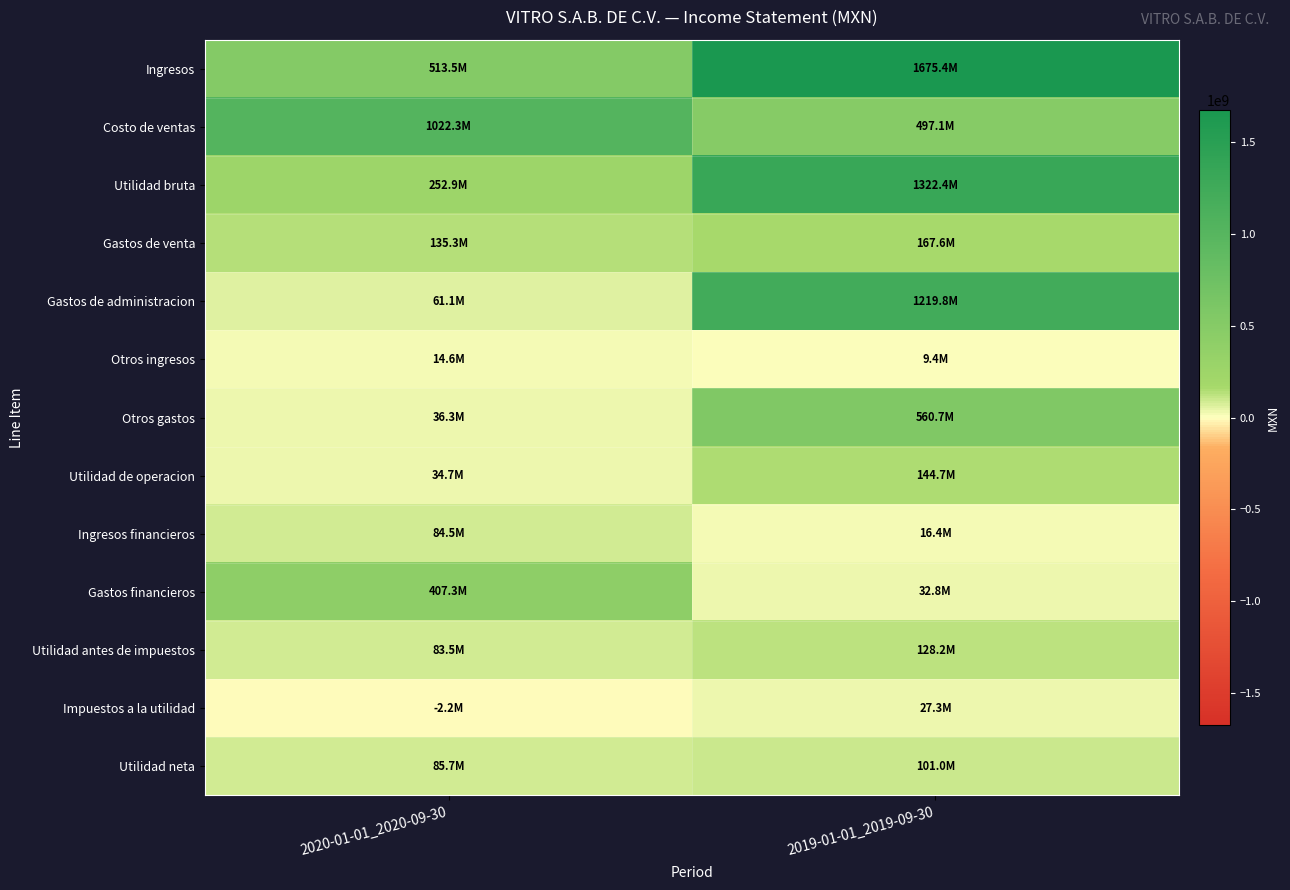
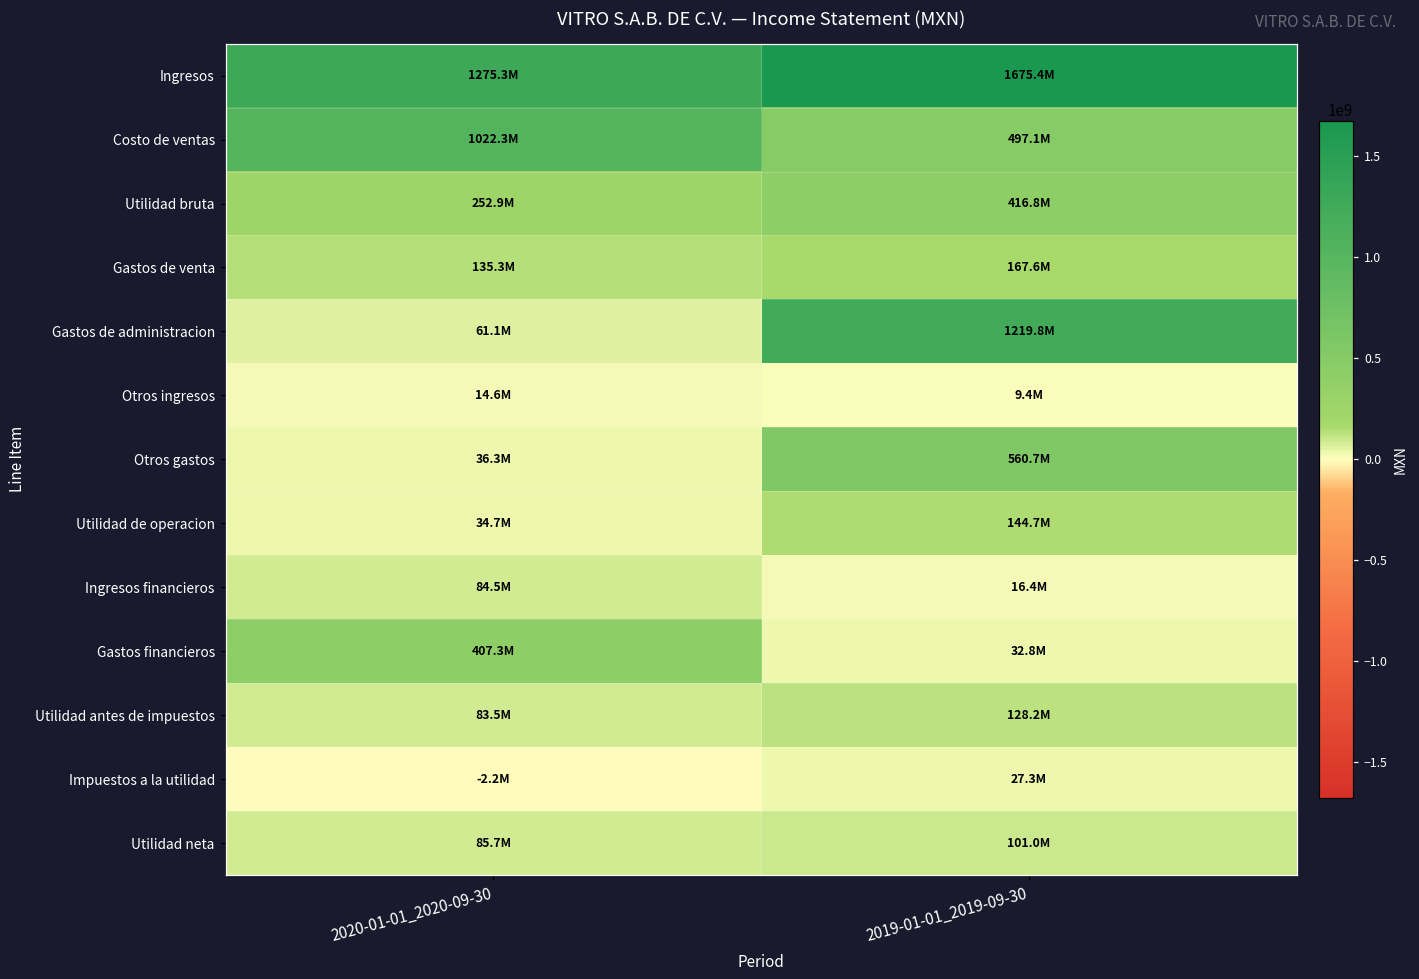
  {
    "Ingresos": {
-     "2020-01-01_2020-09-30": "513.5M",
+     "2020-01-01_2020-09-30": "1275.3M",
      "2019-01-01_2019-09-30": "1675.4M"
    },
    "Costo de ventas": {
      "2020-01-01_2020-09-30": "1022.3M",
      "2019-01-01_2019-09-30": "497.1M"
    },
    "Utilidad bruta": {
      "2020-01-01_2020-09-30": "252.9M",
-     "2019-01-01_2019-09-30": "1322.4M"
+     "2019-01-01_2019-09-30": "416.8M"
    },
    "Gastos de venta": {
      "2020-01-01_2020-09-30": "135.3M",
      "2019-01-01_2019-09-30": "167.6M"
    },
    "Gastos de administracion": {
      "2020-01-01_2020-09-30": "61.1M",
      "2019-01-01_2019-09-30": "1219.8M"
    },
    "Otros ingresos": {
      "2020-01-01_2020-09-30": "14.6M",
      "2019-01-01_2019-09-30": "9.4M"
    },
    "Otros gastos": {
      "2020-01-01_2020-09-30": "36.3M",
      "2019-01-01_2019-09-30": "560.7M"
    },
    "Utilidad de operacion": {
      "2020-01-01_2020-09-30": "34.7M",
      "2019-01-01_2019-09-30": "144.7M"
    },
    "Ingresos financieros": {
      "2020-01-01_2020-09-30": "84.5M",
      "2019-01-01_2019-09-30": "16.4M"
    },
    "Gastos financieros": {
      "2020-01-01_2020-09-30": "407.3M",
      "2019-01-01_2019-09-30": "32.8M"
    },
    "Utilidad antes de impuestos": {
      "2020-01-01_2020-09-30": "83.5M",
      "2019-01-01_2019-09-30": "128.2M"
    },
    "Impuestos a la utilidad": {
      "2020-01-01_2020-09-30": "-2.2M",
      "2019-01-01_2019-09-30": "27.3M"
    },
    "Utilidad neta": {
      "2020-01-01_2020-09-30": "85.7M",
      "2019-01-01_2019-09-30": "101.0M"
    }
  }
